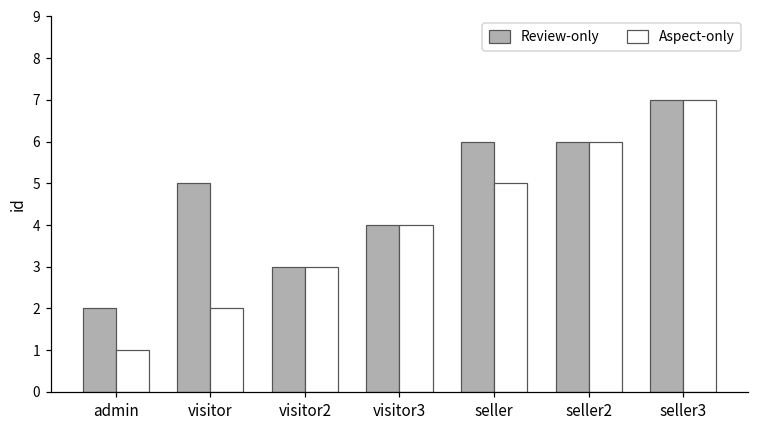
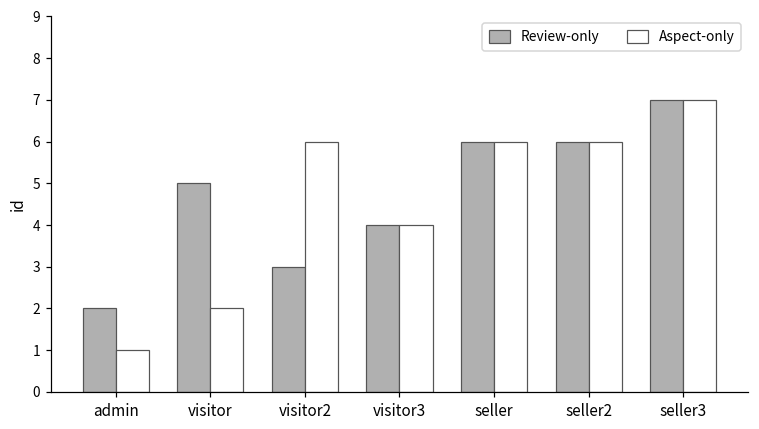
  {
    "Review-only": {
      "admin": 2,
      "visitor": 5,
      "visitor2": 3,
      "visitor3": 4,
      "seller": 6,
      "seller2": 6,
      "seller3": 7
    },
    "Aspect-only": {
      "admin": 1,
      "visitor": 2,
-     "visitor2": 3,
+     "visitor2": 6,
      "visitor3": 4,
-     "seller": 5,
+     "seller": 6,
      "seller2": 6,
      "seller3": 7
    }
  }
